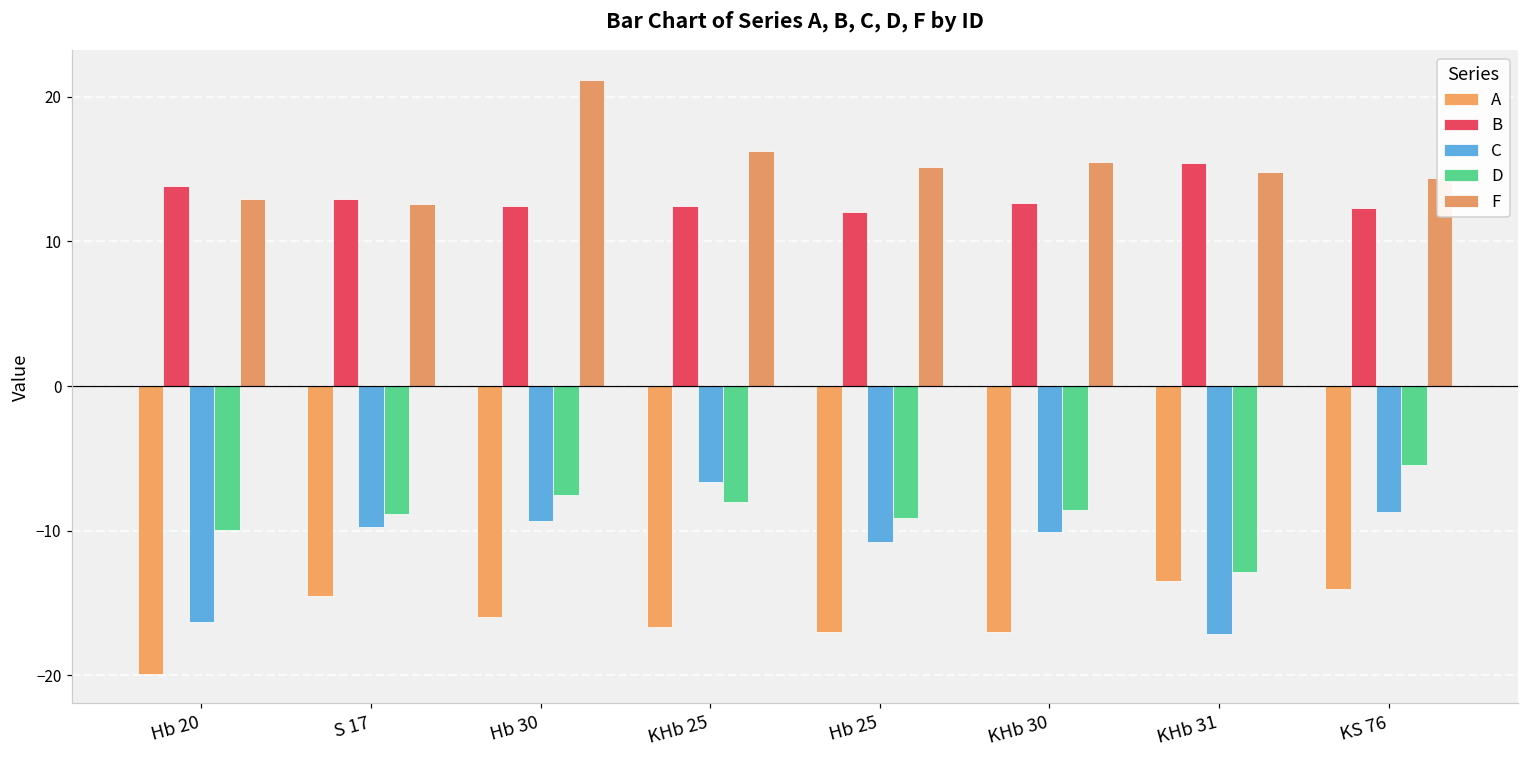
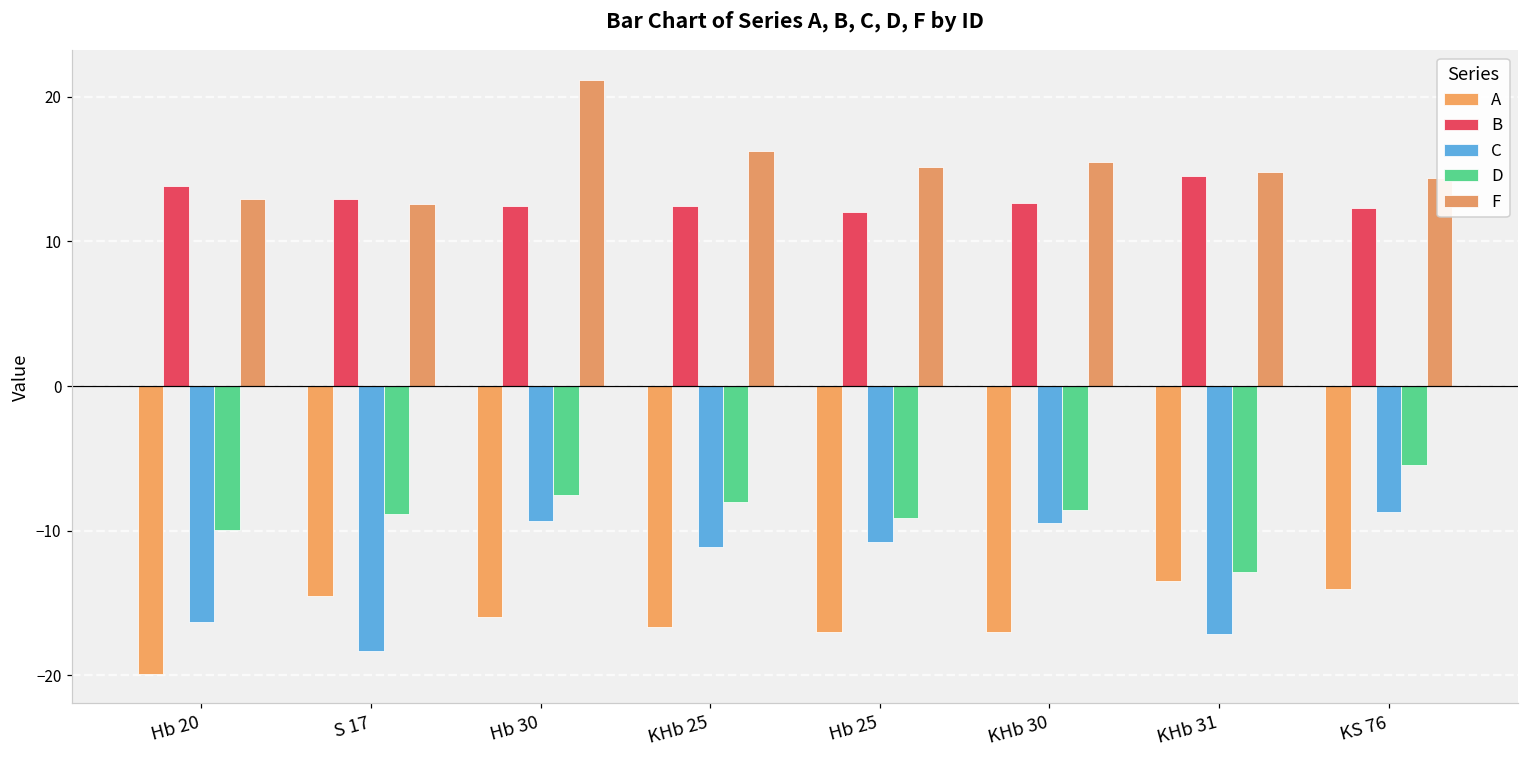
  {
    "B": {
      "Hb 20": 13.8,
      "S 17": 12.9,
      "Hb 30": 12.4,
      "KHb 25": 12.5,
      "Hb 25": 12.0,
      "KHb 30": 12.6,
-     "KHb 31": 15.4,
+     "KHb 31": 14.5,
      "KS 76": 12.3
    },
    "C": {
      "Hb 20": -16.3,
-     "S 17": -9.8,
+     "S 17": -18.3,
      "Hb 30": -9.4,
-     "KHb 25": -6.7,
+     "KHb 25": -11.1,
      "Hb 25": -10.8,
-     "KHb 30": -10.1,
+     "KHb 30": -9.5,
      "KHb 31": -17.2,
      "KS 76": -8.7
    },
    "D": {
      "Hb 20": -9.9,
      "S 17": -8.9,
      "Hb 30": -7.5,
      "KHb 25": -8.0,
      "Hb 25": -9.1,
      "KHb 30": -8.6,
      "KHb 31": -12.8,
      "KS 76": -5.5
    }
  }
